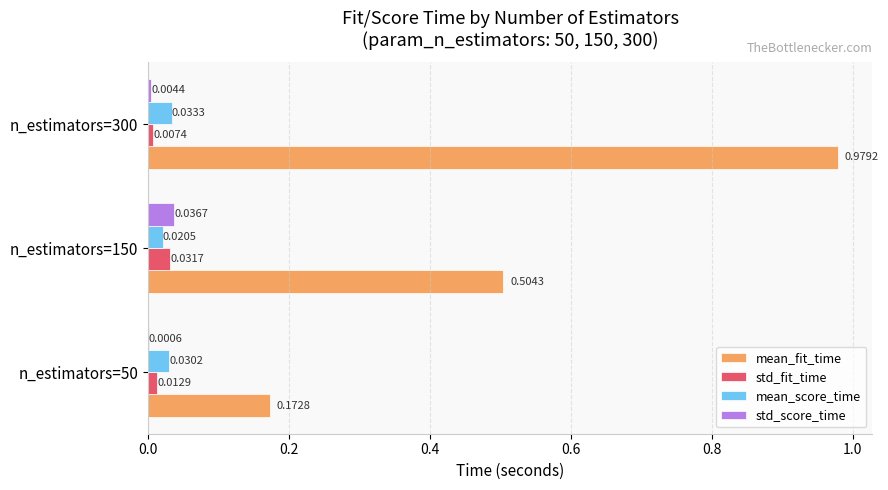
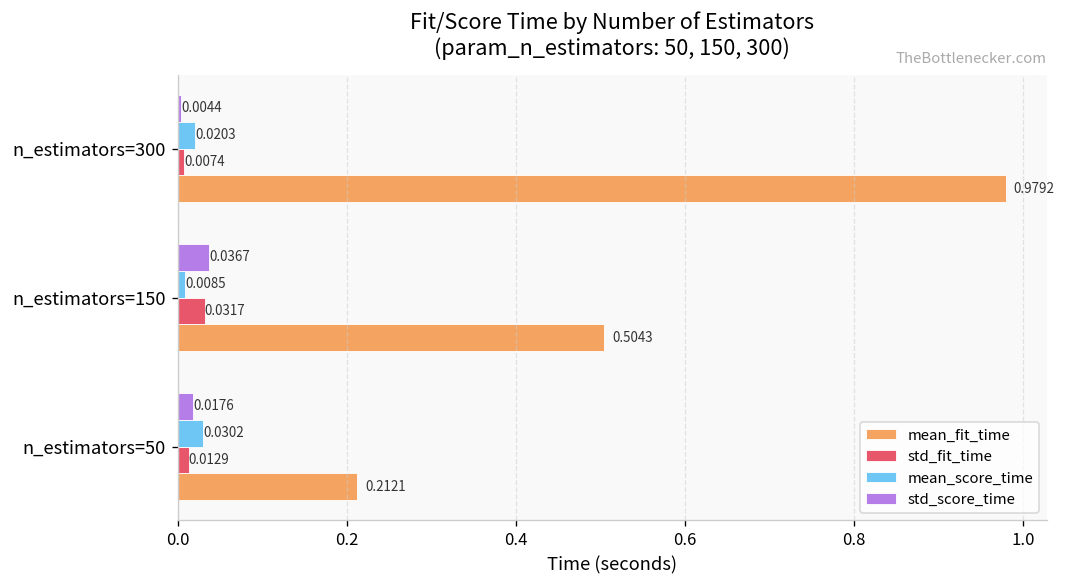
  {
    "mean_fit_time": {
      "n_estimators=300": 0.9792,
      "n_estimators=150": 0.5043,
-     "n_estimators=50": 0.1728
+     "n_estimators=50": 0.2121
    },
    "std_fit_time": {
      "n_estimators=300": 0.0074,
      "n_estimators=150": 0.0317,
      "n_estimators=50": 0.0129
    },
    "mean_score_time": {
-     "n_estimators=300": 0.0333,
-     "n_estimators=150": 0.0205,
+     "n_estimators=300": 0.0203,
+     "n_estimators=150": 0.0085,
      "n_estimators=50": 0.0302
    },
    "std_score_time": {
      "n_estimators=300": 0.0044,
      "n_estimators=150": 0.0367,
-     "n_estimators=50": 0.0006
+     "n_estimators=50": 0.0176
    }
  }
